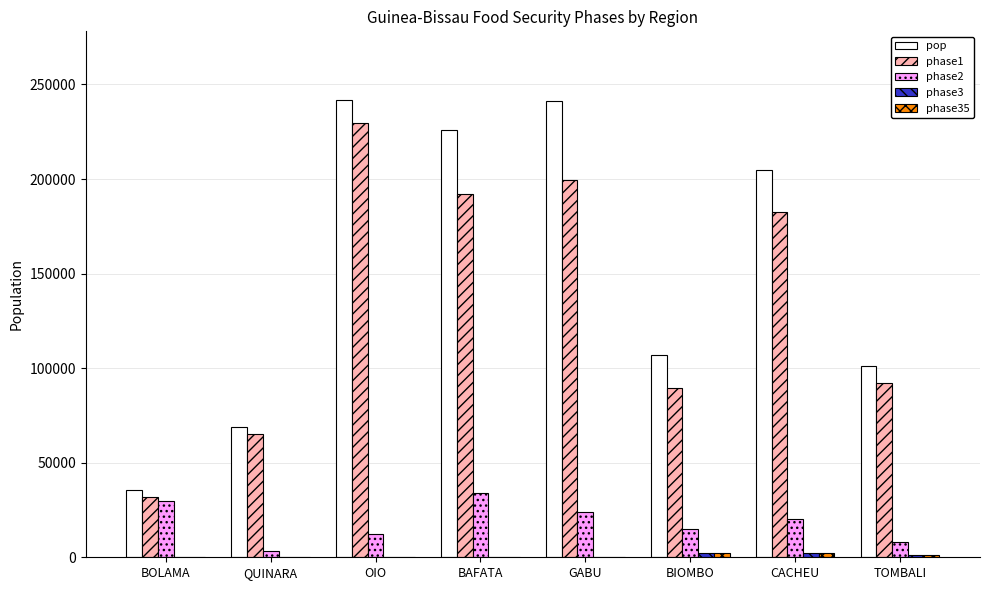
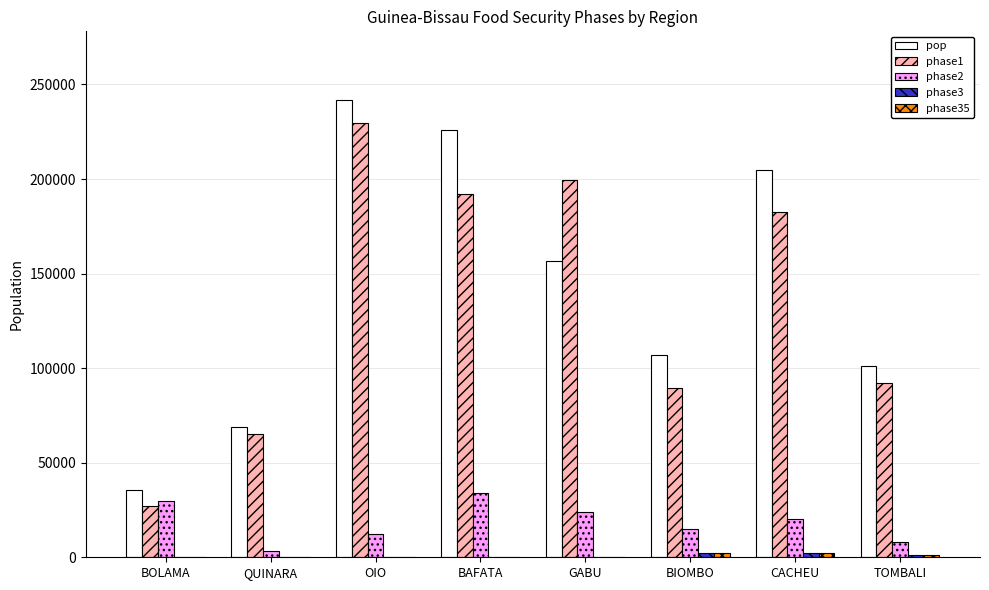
  {
    "pop": {
      "BOLAMA": 36000,
      "QUINARA": 69000,
      "OIO": 242000,
      "BAFATA": 226000,
-     "GABU": 241000,
+     "GABU": 157000,
      "BIOMBO": 107000,
      "CACHEU": 205000,
      "TOMBALI": 101000
    },
    "phase1": {
-     "BOLAMA": 32000,
+     "BOLAMA": 27000,
      "QUINARA": 65000,
      "OIO": 230000,
      "BAFATA": 192000,
      "GABU": 199000,
      "BIOMBO": 90000,
      "CACHEU": 182000,
      "TOMBALI": 92000
    },
    "phase2": {
      "BOLAMA": 30000,
      "QUINARA": 3000,
      "OIO": 12000,
      "BAFATA": 34000,
      "GABU": 24000,
      "BIOMBO": 15000,
      "CACHEU": 20000,
      "TOMBALI": 8000
    },
    "phase3": {
      "BOLAMA": 0,
      "QUINARA": 0,
      "OIO": 0,
      "BAFATA": 0,
      "GABU": 0,
      "BIOMBO": 2000,
      "CACHEU": 2000
    },
    "phase35": {
      "BOLAMA": 0,
      "QUINARA": 0,
      "OIO": 0,
      "BAFATA": 0,
      "GABU": 0,
      "BIOMBO": 2000,
      "CACHEU": 2000
    }
  }
